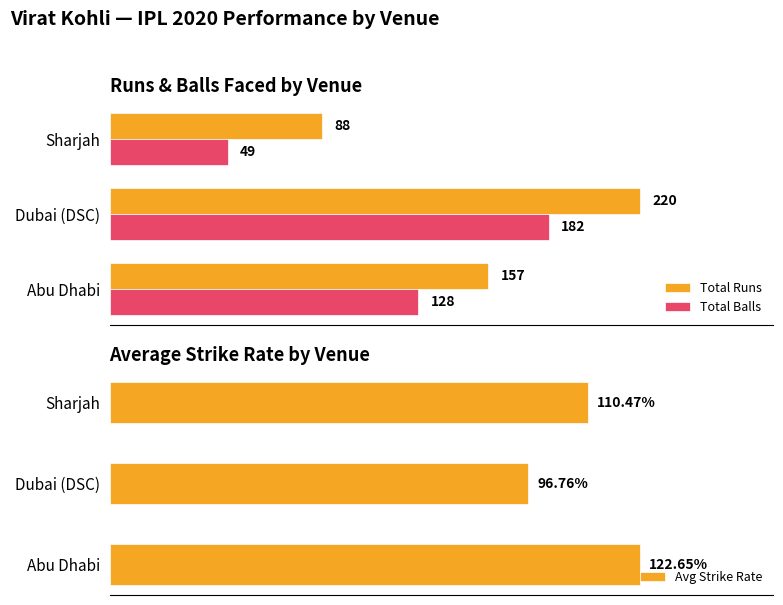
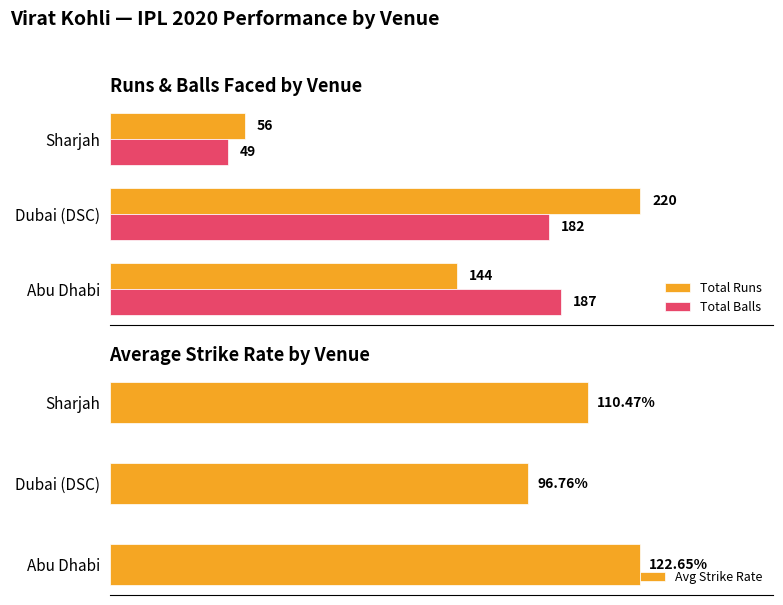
  {
    "Runs & Balls Faced by Venue": {
      "Total Runs": {
-       "Sharjah": "88",
+       "Sharjah": "56",
        "Dubai (DSC)": "220",
-       "Abu Dhabi": "157"
+       "Abu Dhabi": "144"
      },
      "Total Balls": {
        "Sharjah": "49",
        "Dubai (DSC)": "182",
-       "Abu Dhabi": "128"
+       "Abu Dhabi": "187"
      }
    },
    "Average Strike Rate by Venue": {
      "Sharjah": "110.47%",
      "Dubai (DSC)": "96.76%",
      "Abu Dhabi": "122.65%"
    }
  }
